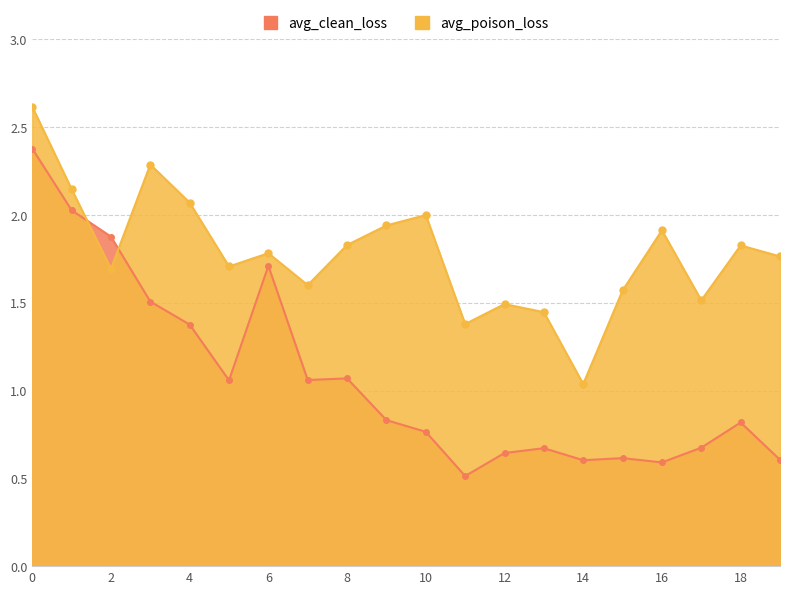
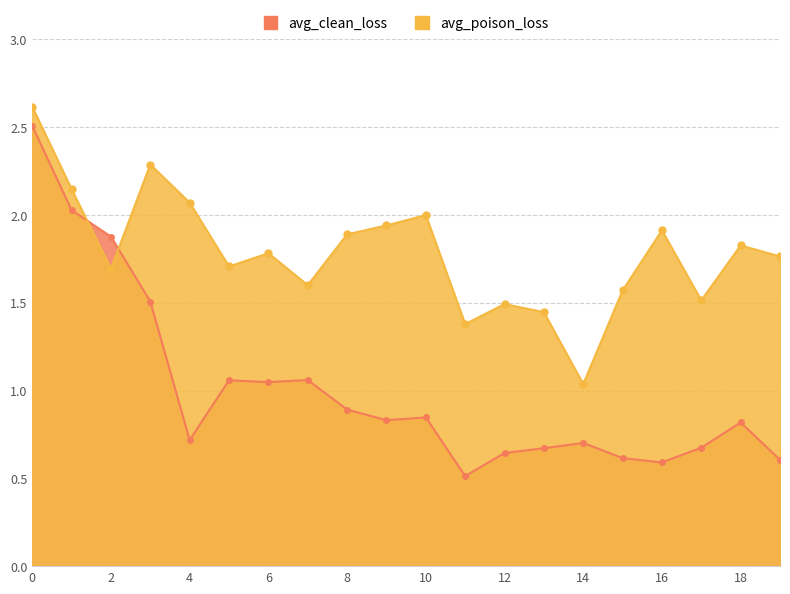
  {
    "avg_clean_loss": {
-     "0": 2.38,
+     "0": 2.51,
      "2": 1.88,
-     "4": 1.38,
-     "6": 1.71,
-     "8": 1.07,
-     "10": 0.77,
+     "4": 0.72,
+     "6": 1.05,
+     "8": 0.89,
+     "10": 0.85,
      "12": 0.64,
-     "14": 0.60,
+     "14": 0.70,
      "16": 0.59,
      "18": 0.82
    },
    "avg_poison_loss": {
      "0": 2.62,
      "2": 1.69,
      "4": 2.07,
      "6": 1.78,
-     "8": 1.83,
+     "8": 1.89,
      "10": 2.00,
      "12": 1.49,
      "14": 1.04,
      "16": 1.91,
      "18": 1.83
    }
  }
